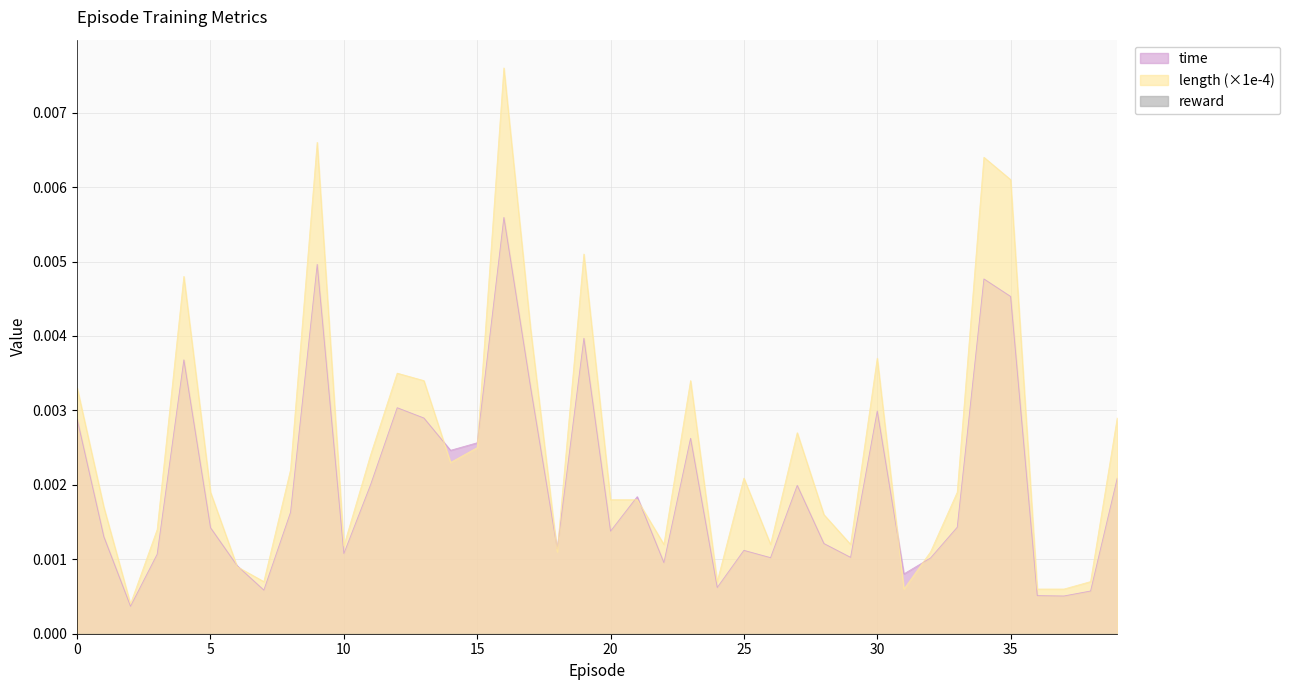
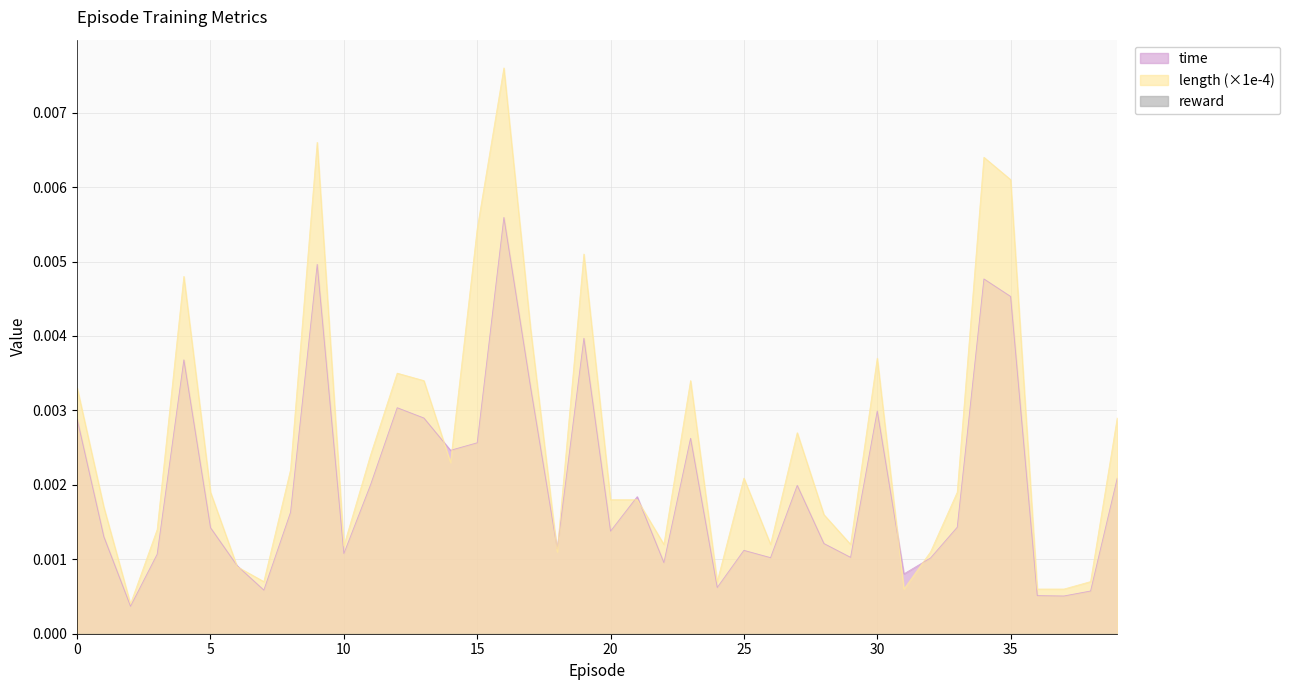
  {
    "length (×1e-4)": {
      "0": 0.0033,
      "5": 0.0019,
      "10": 0.0012,
-     "15": 0.0025,
+     "15": 0.0054,
      "20": 0.0018,
      "25": 0.0021,
      "30": 0.0037,
      "35": 0.0061
    }
  }
